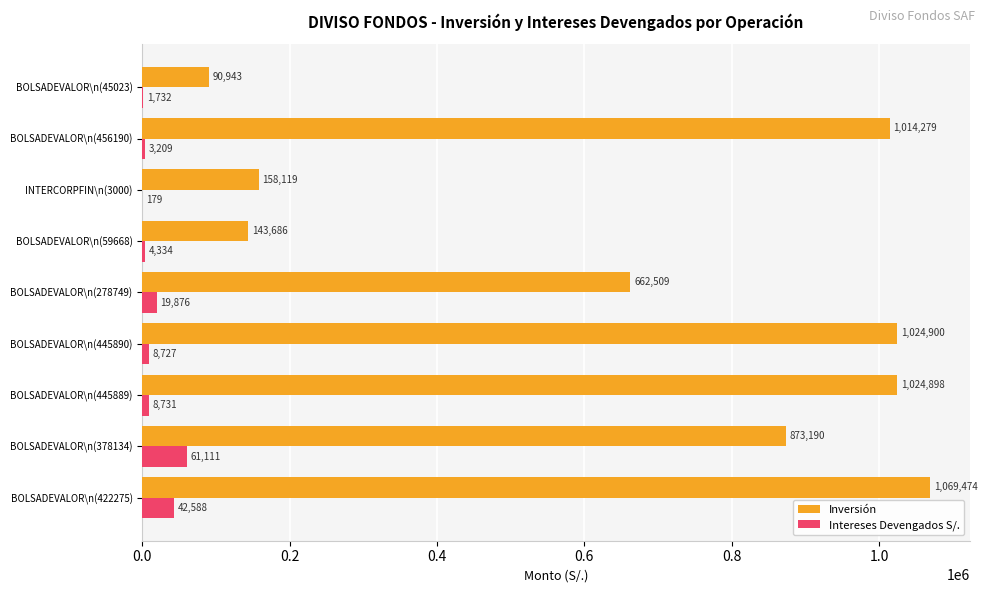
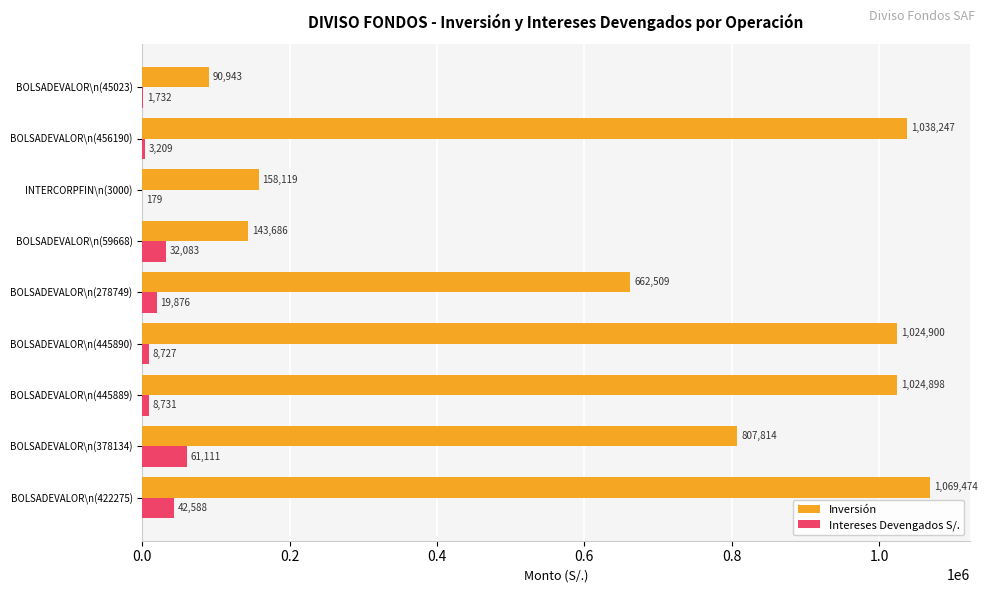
  {
    "Inversión": {
      "BOLSADEVALOR\\n(45023)": "90,943",
-     "BOLSADEVALOR\\n(456190)": "1,014,279",
+     "BOLSADEVALOR\\n(456190)": "1,038,247",
      "INTERCORPFIN\\n(3000)": "158,119",
      "BOLSADEVALOR\\n(59668)": "143,686",
      "BOLSADEVALOR\\n(278749)": "662,509",
      "BOLSADEVALOR\\n(445890)": "1,024,900",
      "BOLSADEVALOR\\n(445889)": "1,024,898",
-     "BOLSADEVALOR\\n(378134)": "873,190",
+     "BOLSADEVALOR\\n(378134)": "807,814",
      "BOLSADEVALOR\\n(422275)": "1,069,474"
    },
    "Intereses Devengados S/.": {
      "BOLSADEVALOR\\n(45023)": "1,732",
      "BOLSADEVALOR\\n(456190)": "3,209",
      "INTERCORPFIN\\n(3000)": "179",
-     "BOLSADEVALOR\\n(59668)": "4,334",
+     "BOLSADEVALOR\\n(59668)": "32,083",
      "BOLSADEVALOR\\n(278749)": "19,876",
      "BOLSADEVALOR\\n(445890)": "8,727",
      "BOLSADEVALOR\\n(445889)": "8,731",
      "BOLSADEVALOR\\n(378134)": "61,111",
      "BOLSADEVALOR\\n(422275)": "42,588"
    }
  }
